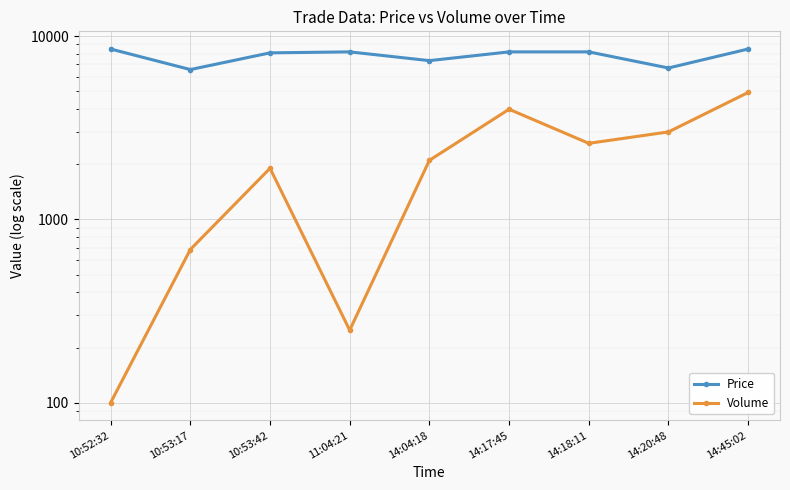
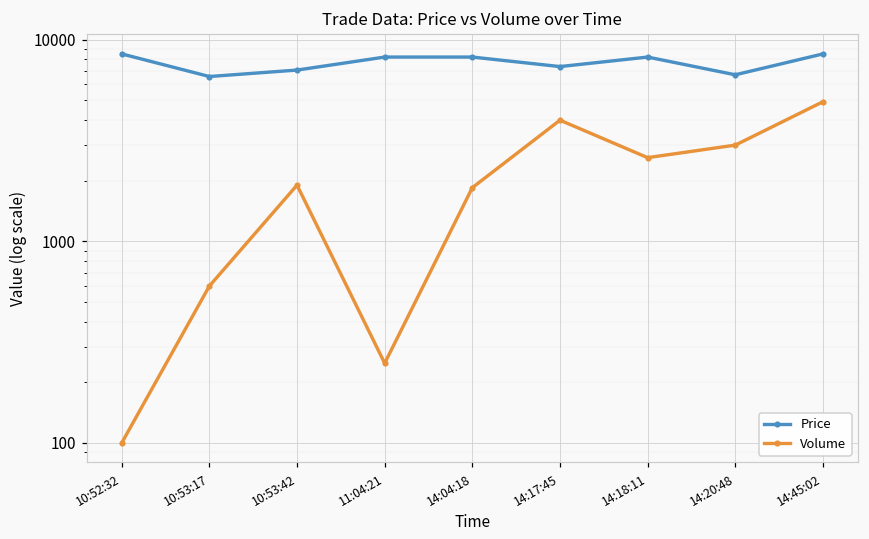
  {
    "Price": {
      "10:52:32": 9000,
      "10:53:17": 6600,
-     "10:53:42": 8000,
+     "10:53:42": 7100,
      "11:04:21": 8000,
-     "14:04:18": 7300,
-     "14:17:45": 8000,
+     "14:04:18": 8000,
+     "14:17:45": 7400,
      "14:18:11": 8000,
      "14:20:48": 6700,
      "14:45:02": 9000
    },
    "Volume": {
      "10:52:32": 100,
-     "10:53:17": 690,
+     "10:53:17": 600,
      "10:53:42": 1900,
      "11:04:21": 250,
-     "14:04:18": 2100,
+     "14:04:18": 1800,
      "14:17:45": 4000,
      "14:18:11": 2600,
      "14:20:48": 3000,
      "14:45:02": 4900
    }
  }
